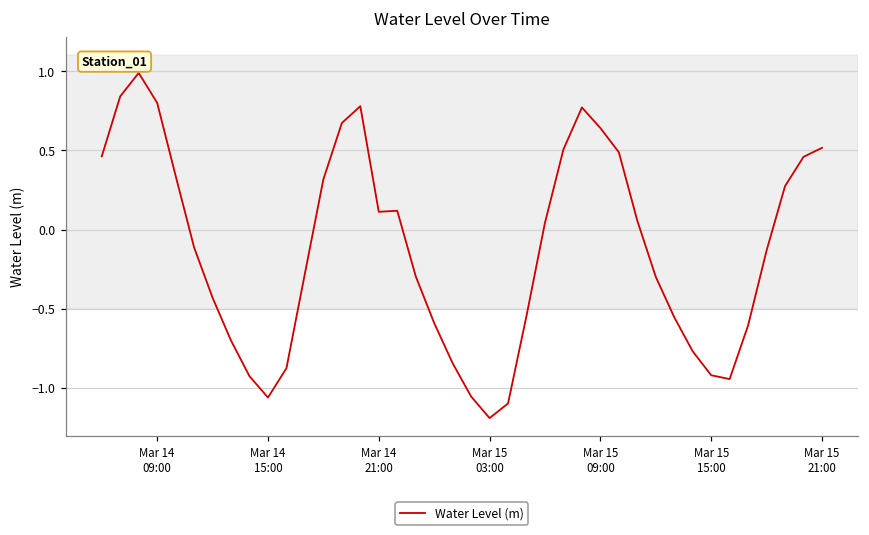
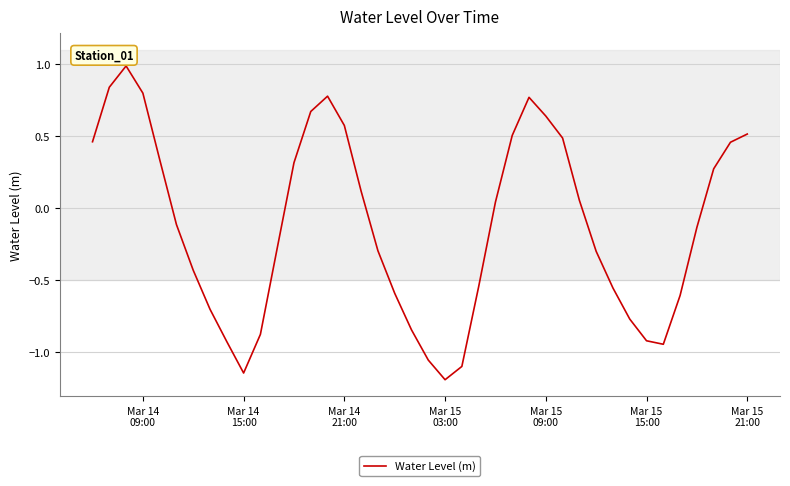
  {
    "Mar 14 09:00": 0.80,
-   "Mar 14 15:00": -1.06,
-   "Mar 14 21:00": 0.11,
+   "Mar 14 15:00": -1.14,
+   "Mar 14 21:00": 0.58,
    "Mar 15 03:00": -1.19,
    "Mar 15 09:00": 0.64,
    "Mar 15 15:00": -0.92,
    "Mar 15 21:00": 0.52
  }
